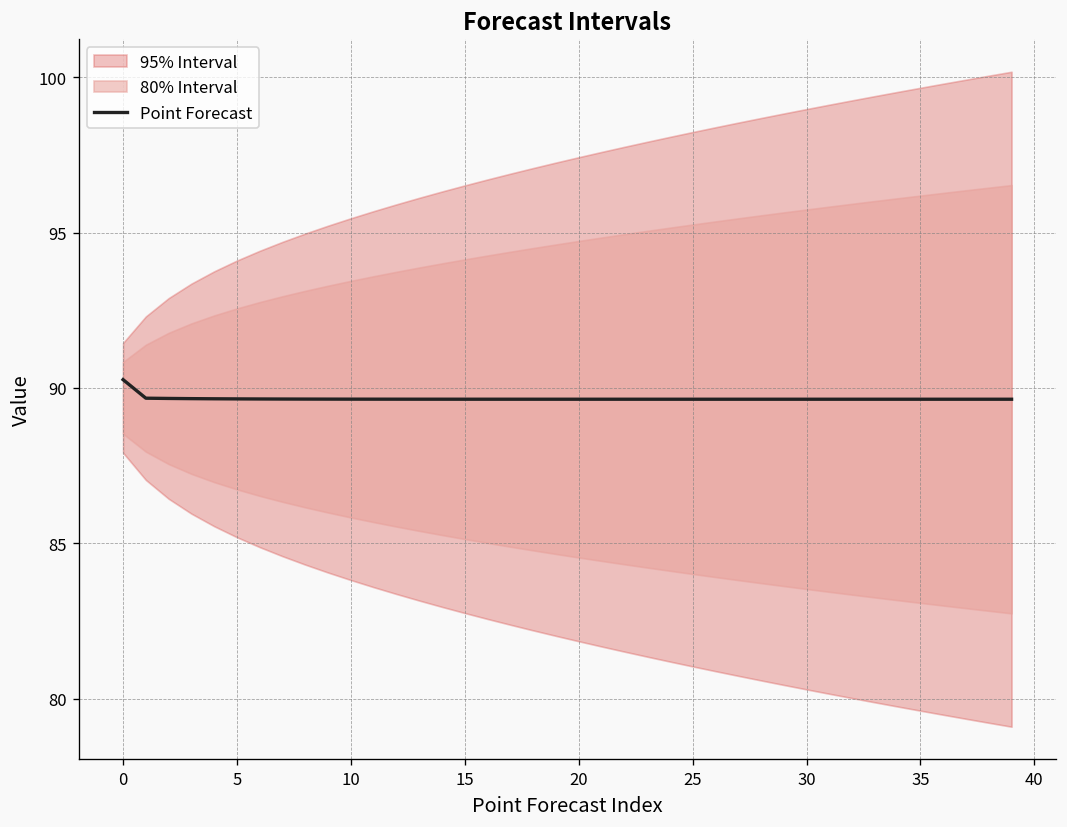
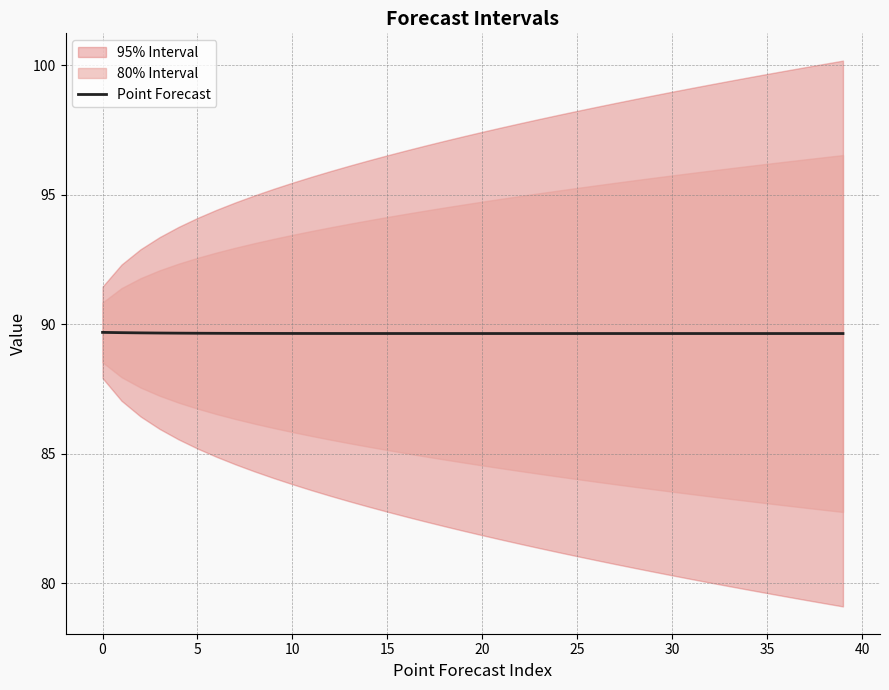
  {
    "Point Forecast": {
-     "0": 90.3,
+     "0": 89.7,
      "5": 89.6,
      "10": 89.6,
      "15": 89.6,
      "20": 89.6,
      "25": 89.6,
      "30": 89.6,
      "35": 89.6
    }
  }
